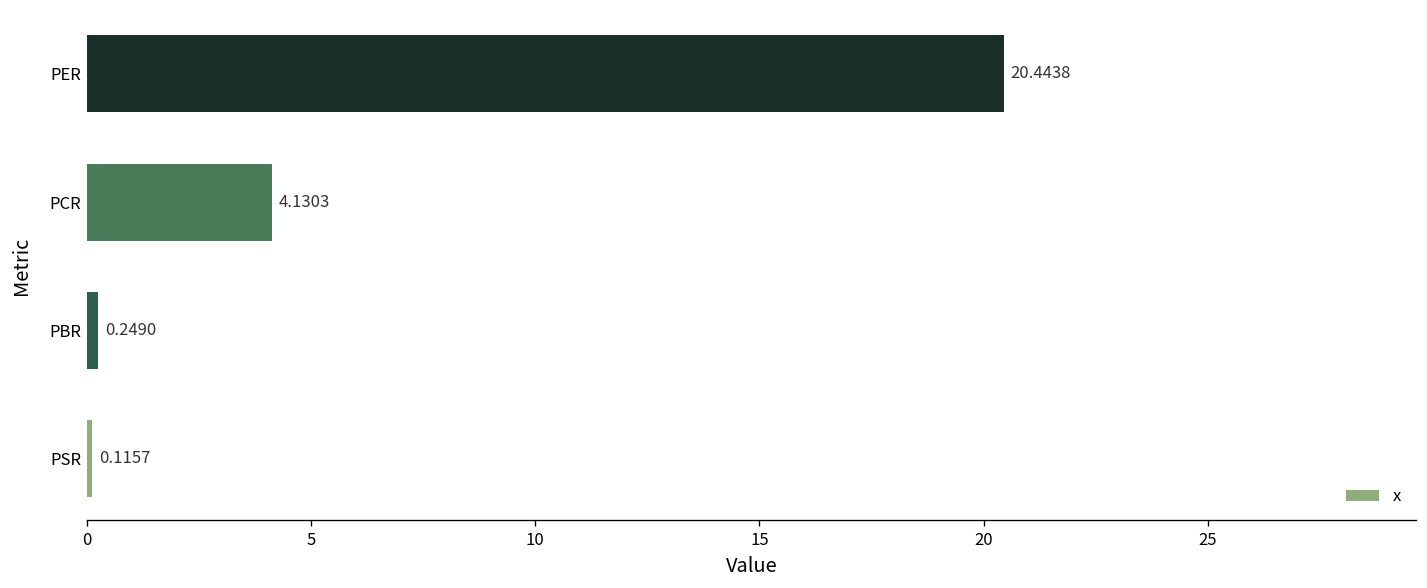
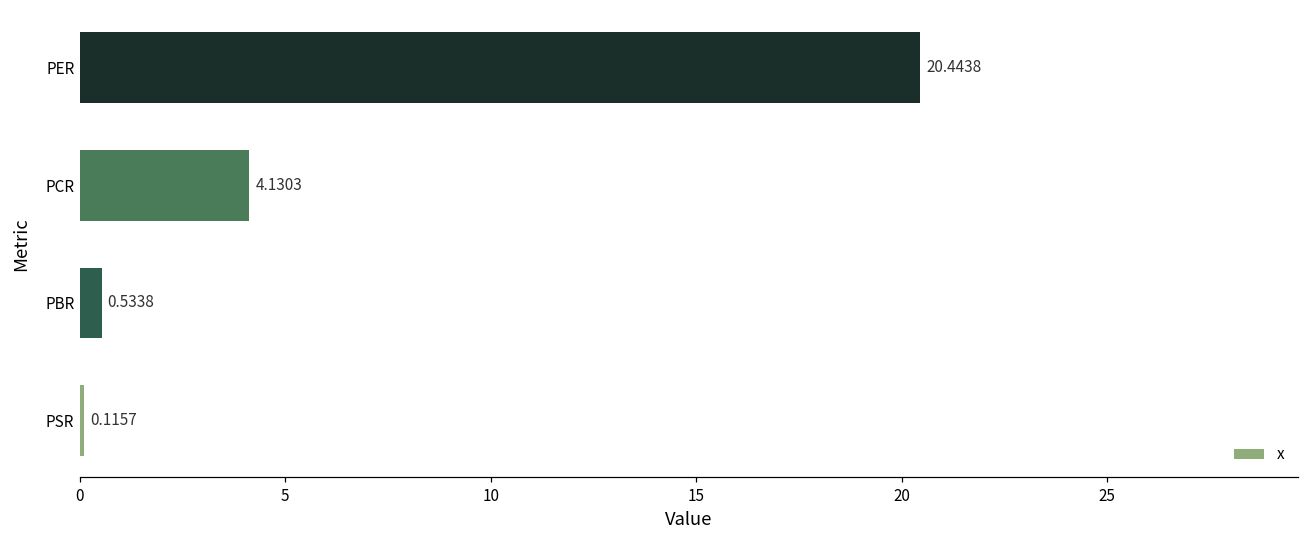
  {
    "PER": 20.4438,
    "PCR": 4.1303,
-   "PBR": 0.2490,
+   "PBR": 0.5338,
    "PSR": 0.1157
  }
